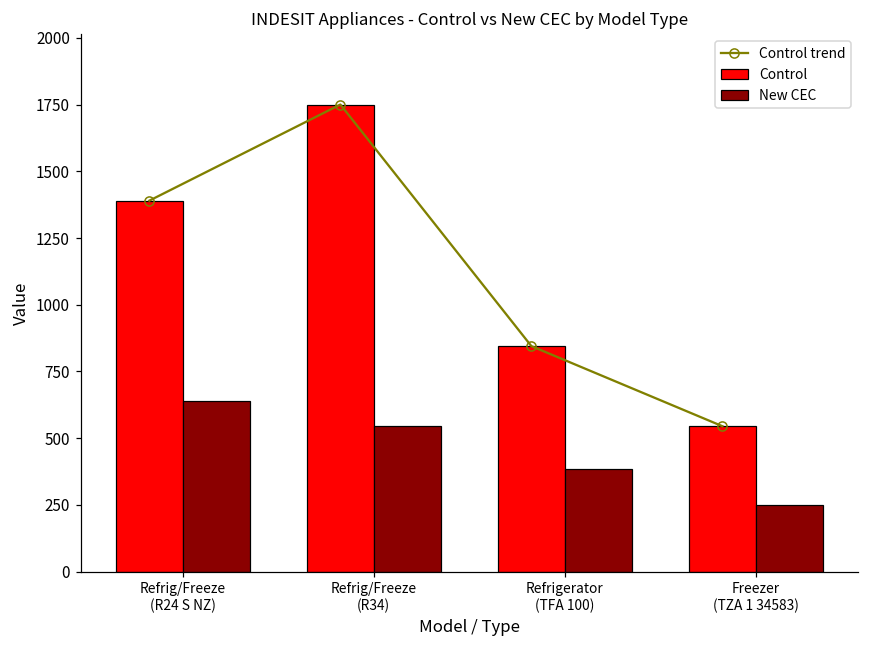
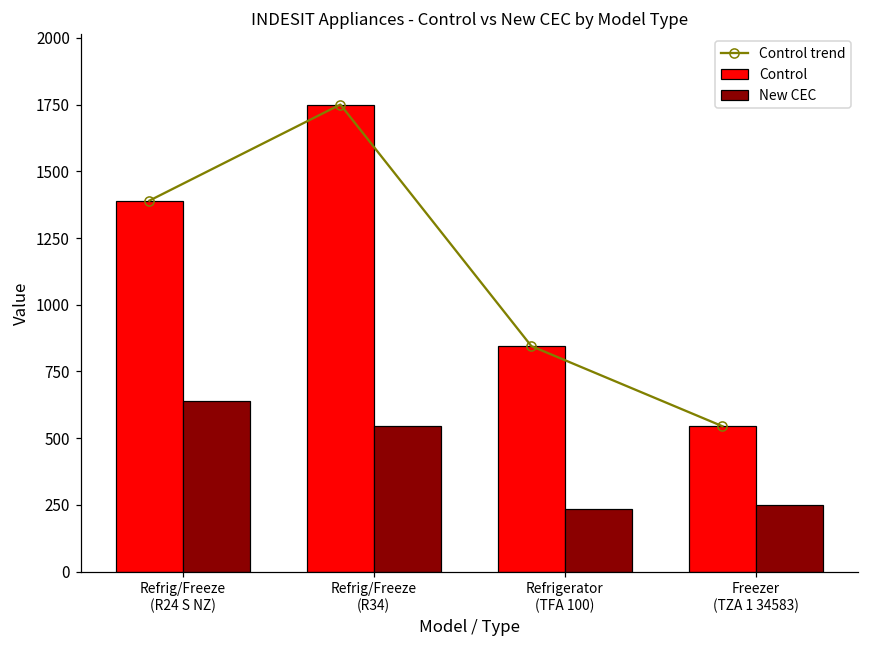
  {
    "Control": {
      "Refrig/Freeze (R24 S NZ)": 1390,
      "Refrig/Freeze (R34)": 1750,
      "Refrigerator (TFA 100)": 850,
      "Freezer (TZA 1 34583)": 550
    },
    "New CEC": {
      "Refrig/Freeze (R24 S NZ)": 640,
      "Refrig/Freeze (R34)": 550,
-     "Refrigerator (TFA 100)": 390,
+     "Refrigerator (TFA 100)": 230,
      "Freezer (TZA 1 34583)": 250
    }
  }
